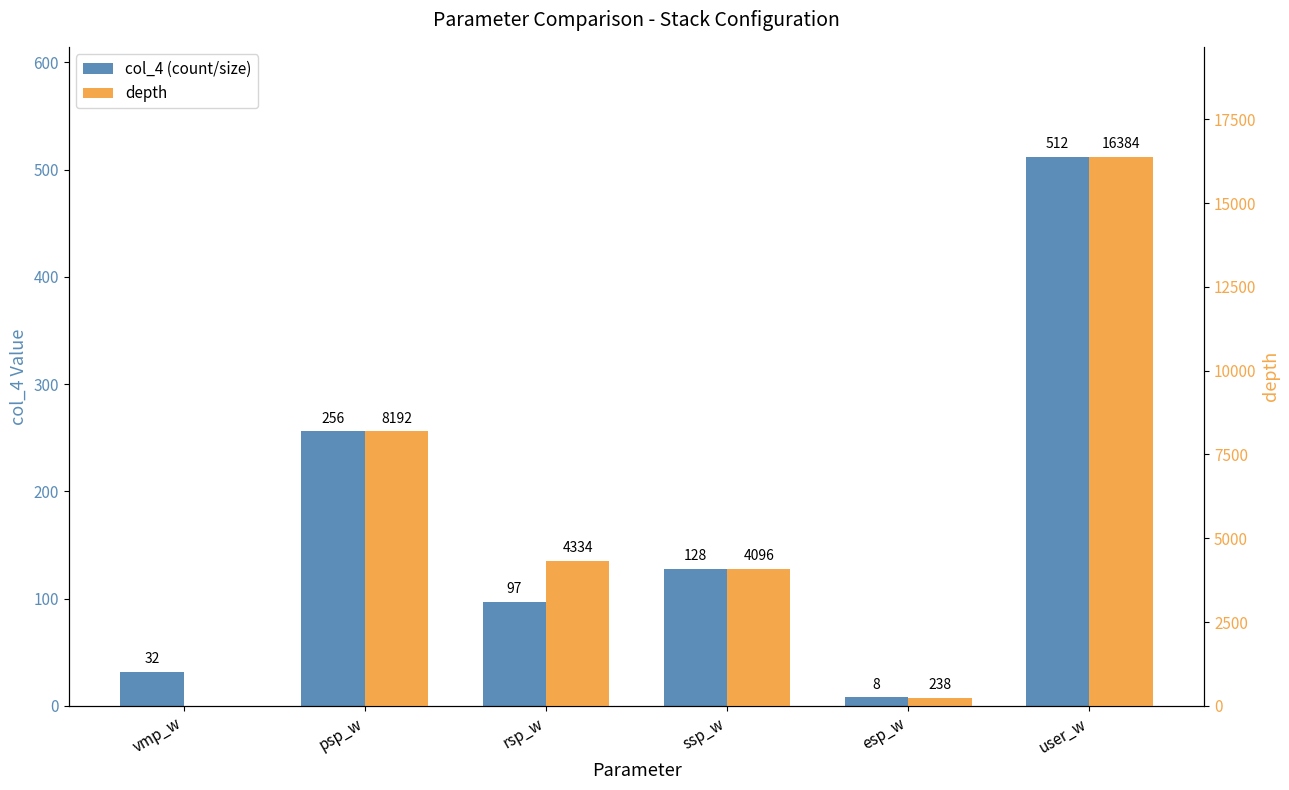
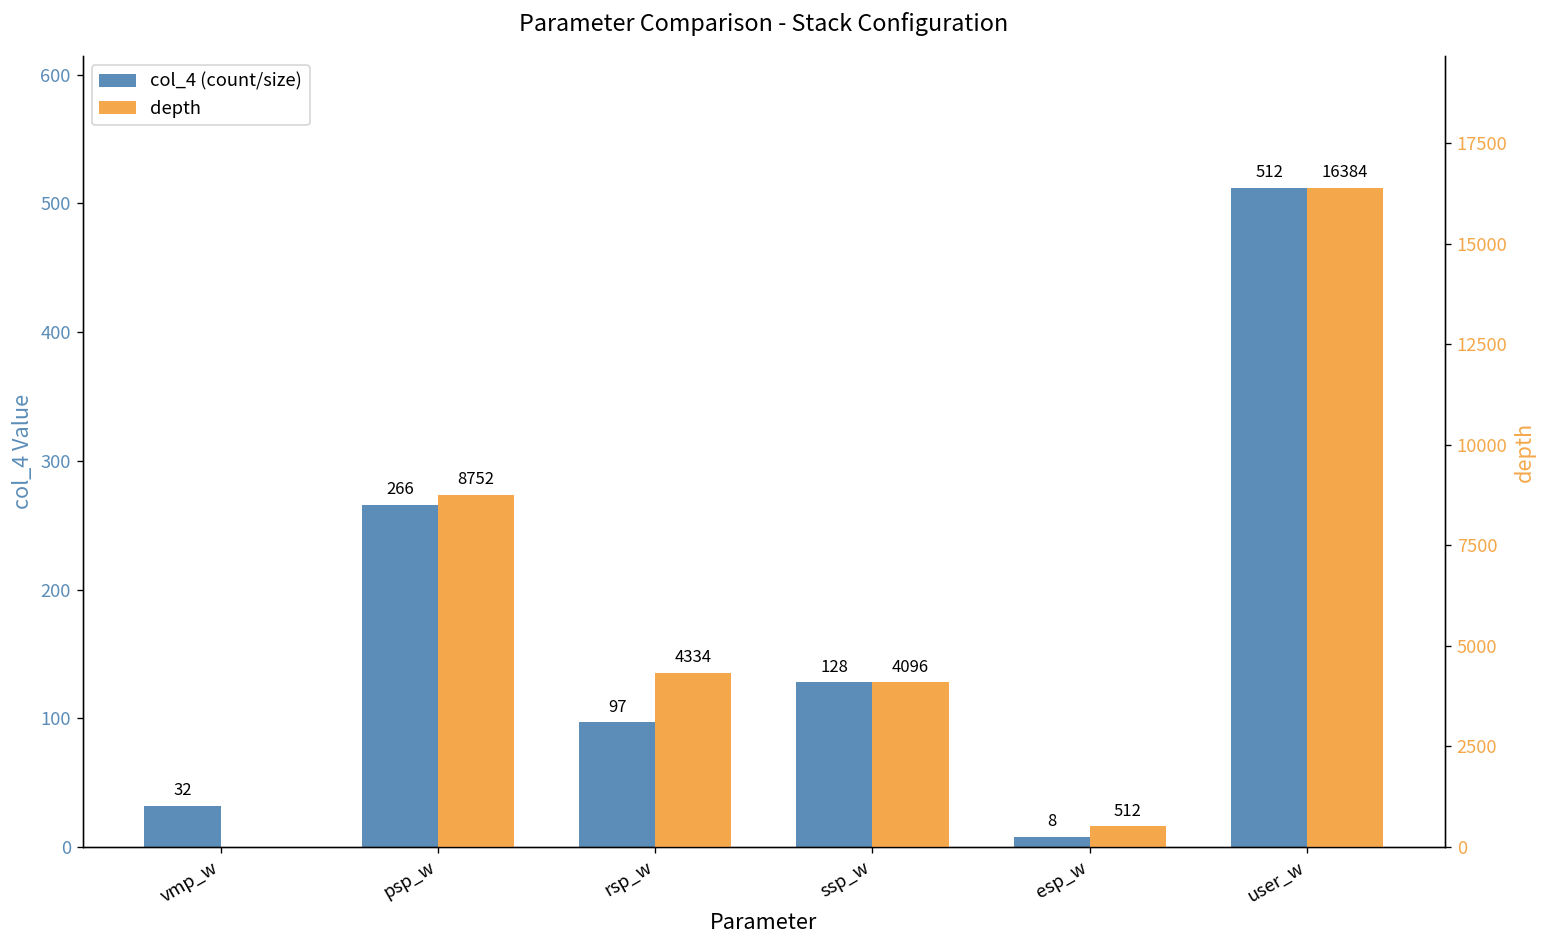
  {
    "col_4 (count/size)": {
      "vmp_w": 32,
-     "psp_w": 256,
+     "psp_w": 266,
      "rsp_w": 97,
      "ssp_w": 128,
      "esp_w": 8,
      "user_w": 512
    },
    "depth": {
-     "psp_w": 8192,
+     "psp_w": 8752,
      "rsp_w": 4334,
      "ssp_w": 4096,
-     "esp_w": 238,
+     "esp_w": 512,
      "user_w": 16384
    }
  }
